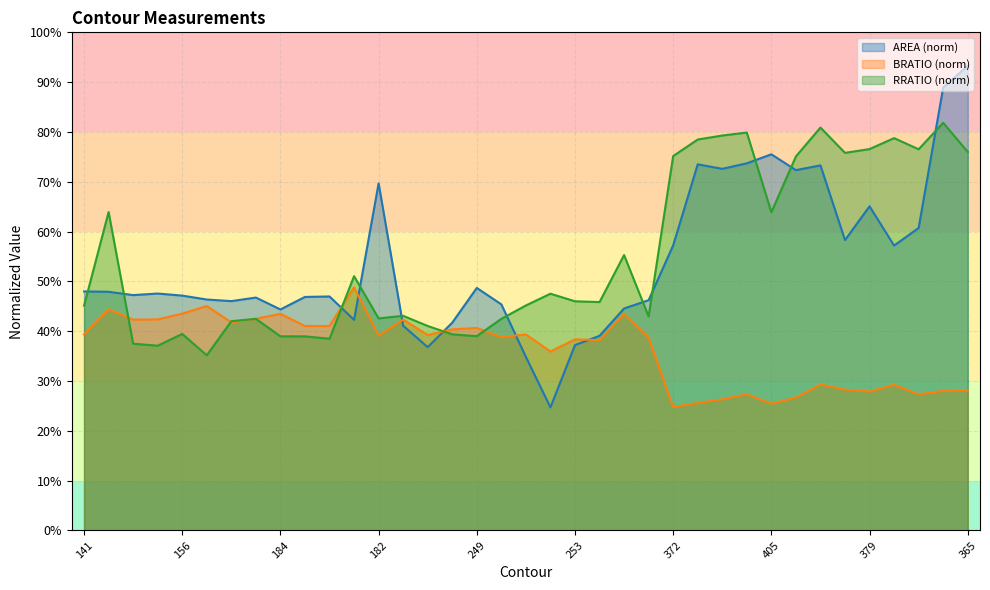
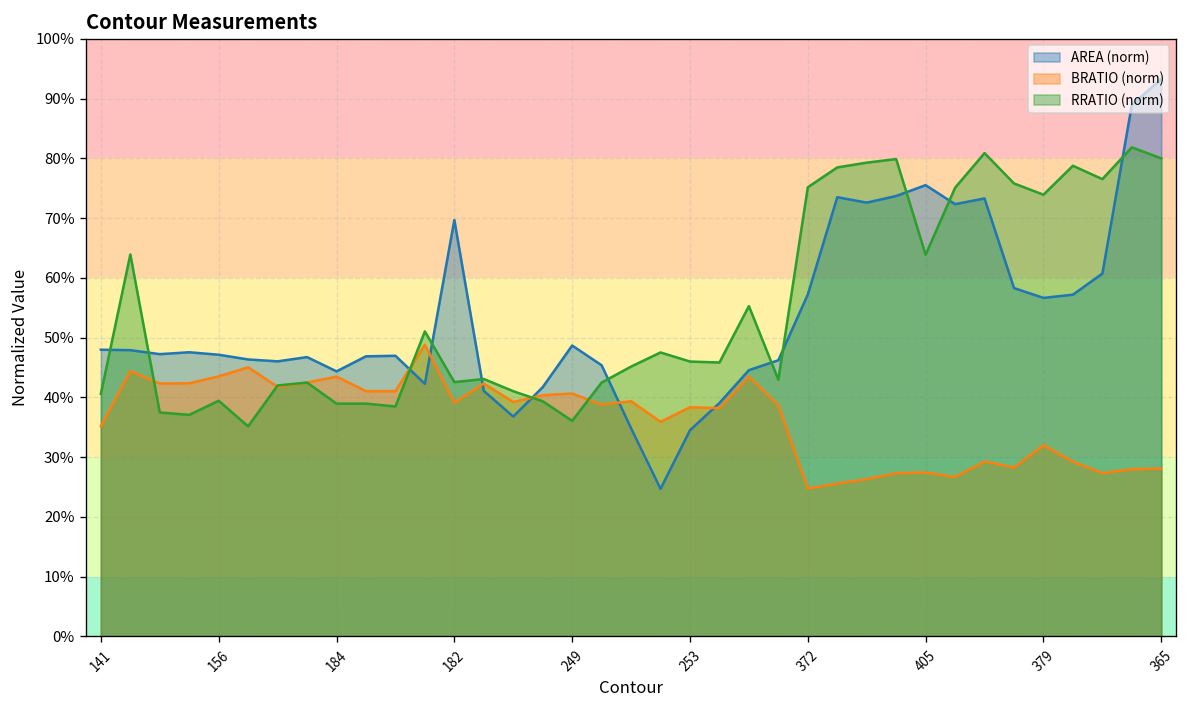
  {
    "AREA (norm)": {
      "141": "48%",
      "156": "47%",
      "184": "44%",
      "182": "70%",
      "249": "49%",
-     "253": "37%",
+     "253": "35%",
      "372": "57%",
      "405": "76%",
-     "379": "65%"
+     "379": "57%"
    },
    "BRATIO (norm)": {
-     "141": "39%",
+     "141": "35%",
      "156": "44%",
      "184": "43%",
      "182": "39%",
      "249": "41%",
      "253": "38%",
      "372": "25%",
-     "405": "25%",
-     "379": "28%",
+     "405": "27%",
+     "379": "32%",
      "365": "28%"
    },
    "RRATIO (norm)": {
-     "141": "45%",
+     "141": "41%",
      "156": "39%",
      "184": "39%",
      "182": "43%",
-     "249": "39%",
+     "249": "36%",
      "253": "46%",
      "372": "75%",
      "405": "64%",
-     "379": "77%",
-     "365": "76%"
+     "379": "74%",
+     "365": "80%"
    }
  }
